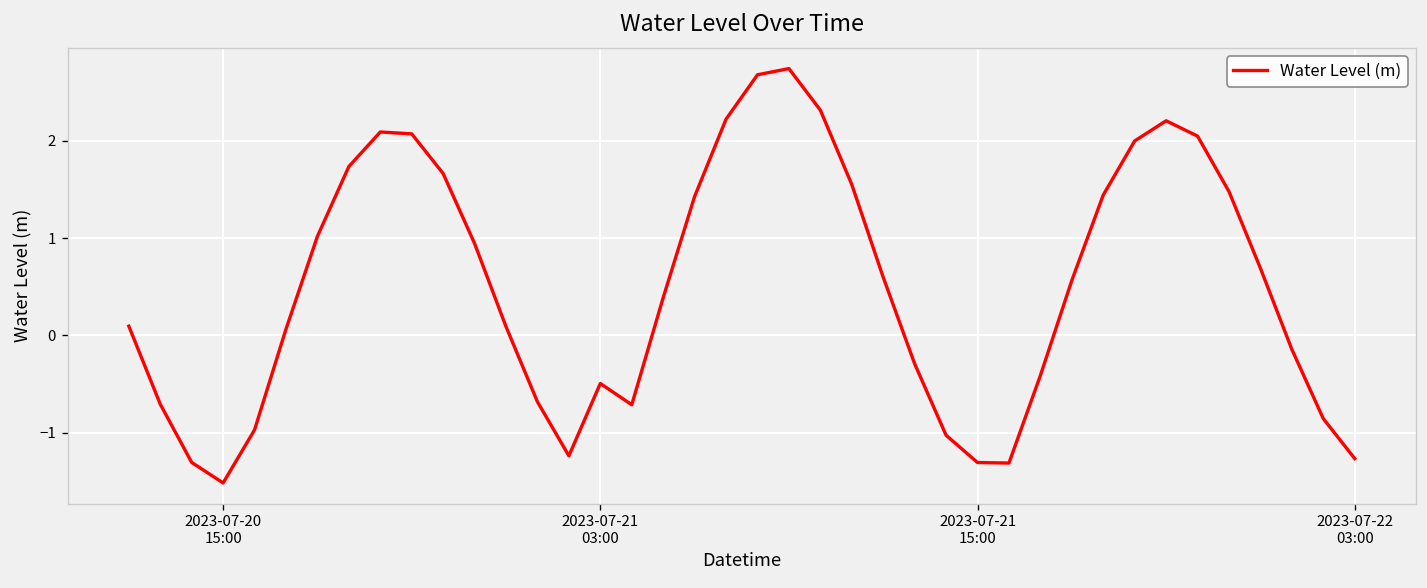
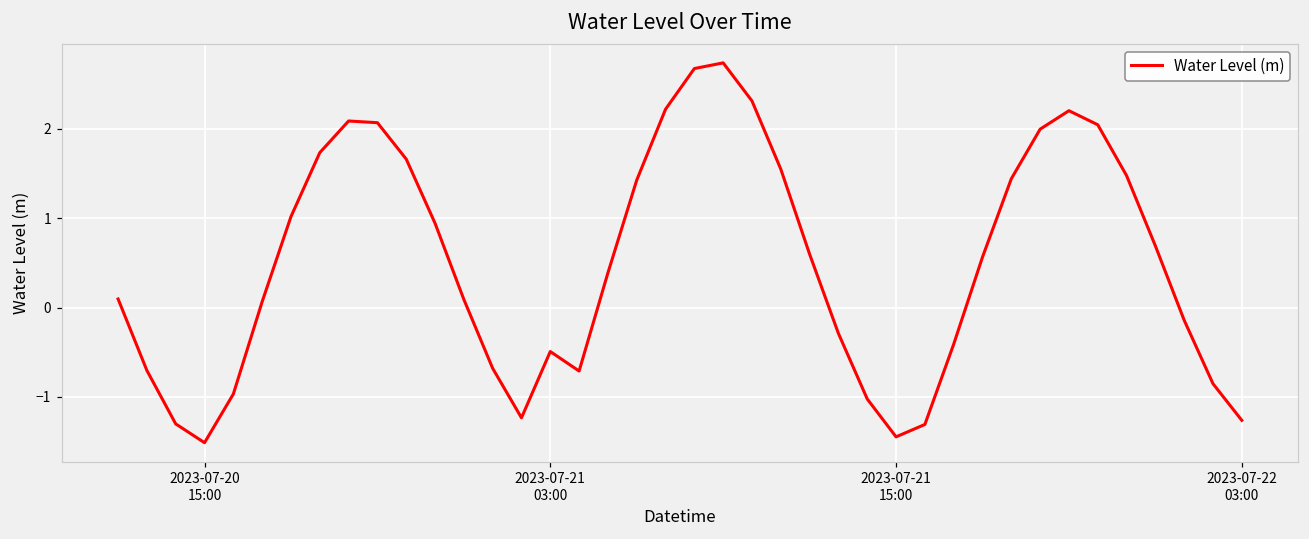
  {
    "2023-07-20 15:00": -1.5,
    "2023-07-21 03:00": -0.5,
-   "2023-07-21 15:00": -1.3,
+   "2023-07-21 15:00": -1.4,
    "2023-07-22 03:00": -1.3
  }
